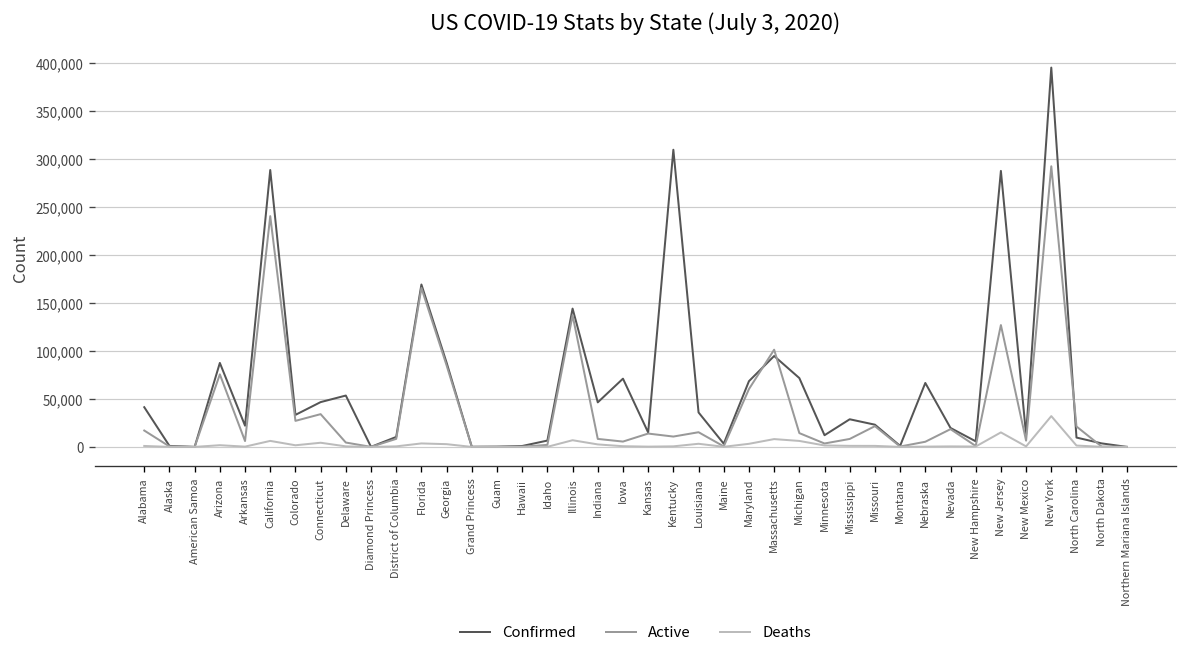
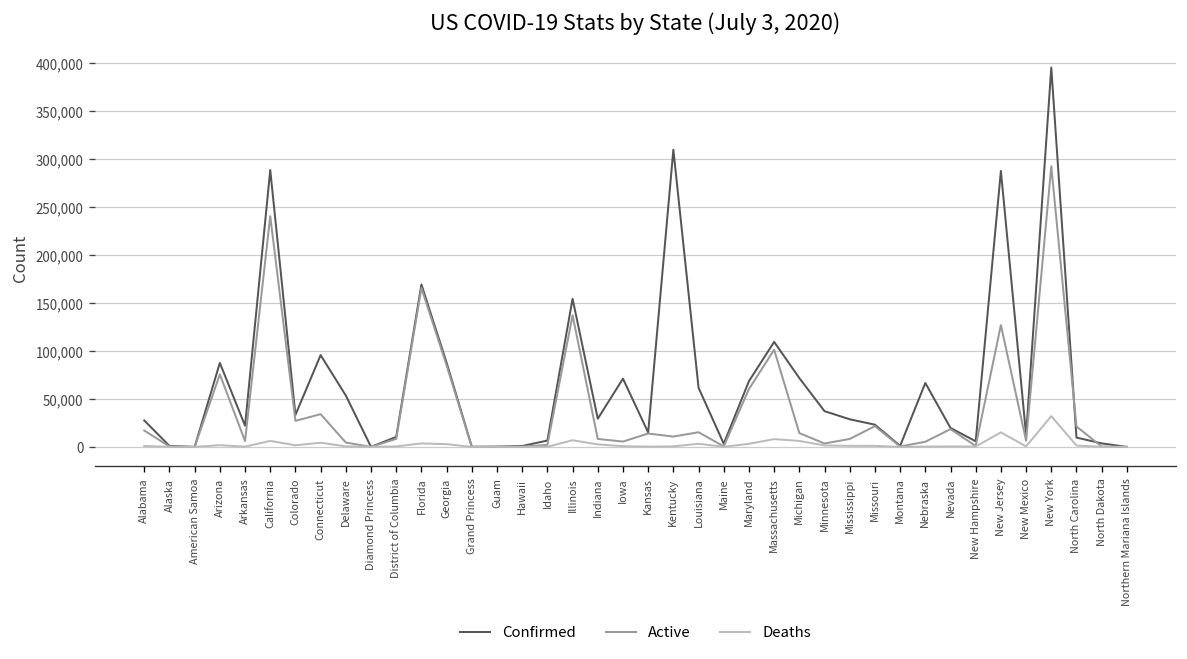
  {
    "Confirmed": {
-     "Alabama": "40,000",
+     "Alabama": "30,000",
      "Arizona": "90,000",
      "Arkansas": "20,000",
      "California": "290,000",
      "Colorado": "30,000",
-     "Connecticut": "50,000",
+     "Connecticut": "100,000",
      "Delaware": "50,000",
      "Florida": "170,000",
      "Idaho": "10,000",
-     "Illinois": "140,000",
-     "Indiana": "50,000",
+     "Illinois": "150,000",
+     "Indiana": "30,000",
      "Iowa": "70,000",
      "Kentucky": "310,000",
-     "Louisiana": "40,000",
+     "Louisiana": "60,000",
      "Maryland": "70,000",
-     "Massachusetts": "90,000",
+     "Massachusetts": "110,000",
      "Michigan": "70,000",
-     "Minnesota": "10,000",
+     "Minnesota": "40,000",
      "Mississippi": "30,000",
      "Nebraska": "70,000",
      "New Hampshire": "10,000",
      "New Jersey": "290,000",
      "New Mexico": "10,000",
      "New York": "390,000",
      "North Carolina": "10,000",
      "North Dakota": "0"
    }
  }
